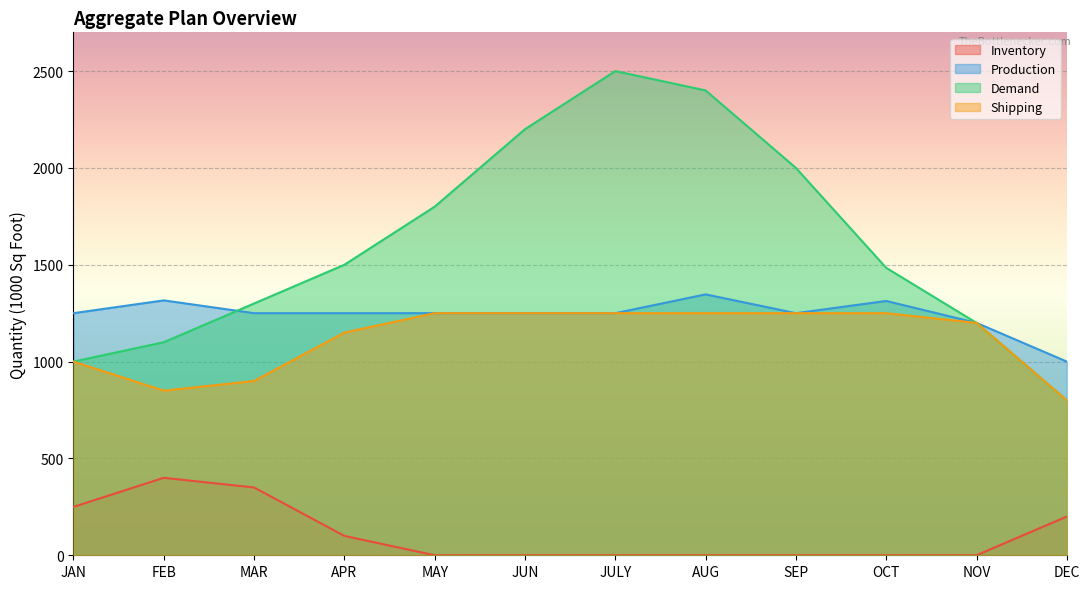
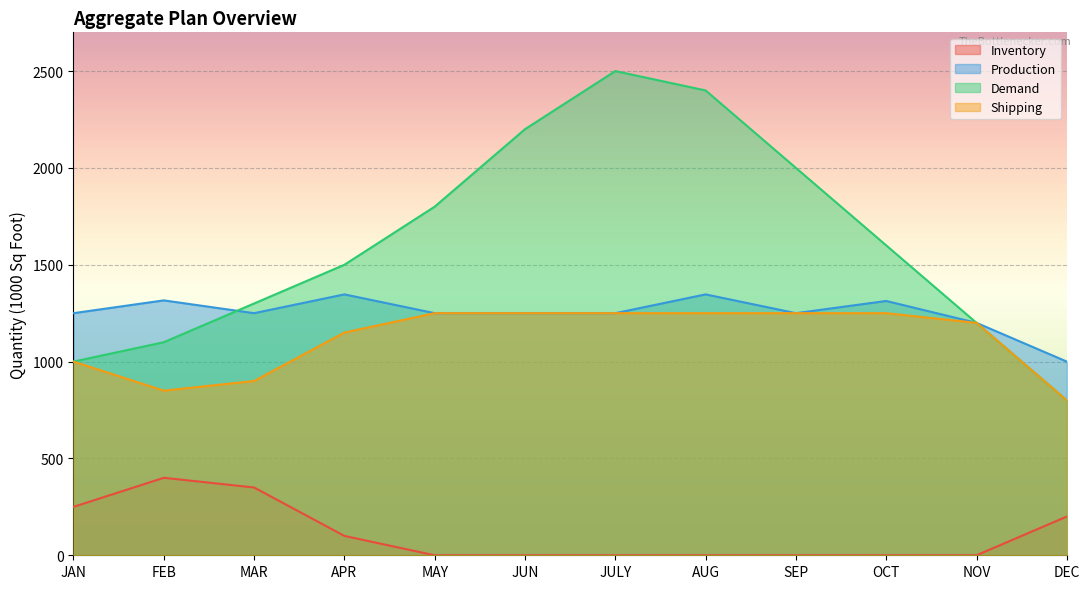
  {
    "Inventory": {
      "JAN": 250,
      "FEB": 400,
      "MAR": 350,
      "APR": 100,
      "MAY": 0,
      "JUN": 0,
      "JULY": 0,
      "AUG": 0,
      "SEP": 0,
      "OCT": 0,
      "NOV": 0,
      "DEC": 200
    },
    "Production": {
      "JAN": 1250,
      "FEB": 1320,
      "MAR": 1250,
-     "APR": 1250,
+     "APR": 1350,
      "AUG": 1350,
      "OCT": 1310,
      "DEC": 1000
    },
    "Demand": {
      "FEB": 1100,
      "MAR": 1300,
      "APR": 1500,
      "MAY": 1800,
      "JUN": 2200,
      "JULY": 2500,
      "AUG": 2400,
      "SEP": 2000,
-     "OCT": 1480
+     "OCT": 1600
    },
    "Shipping": {
      "FEB": 850,
      "MAR": 900,
      "APR": 1150,
      "AUG": 1250,
      "OCT": 1250
    }
  }
